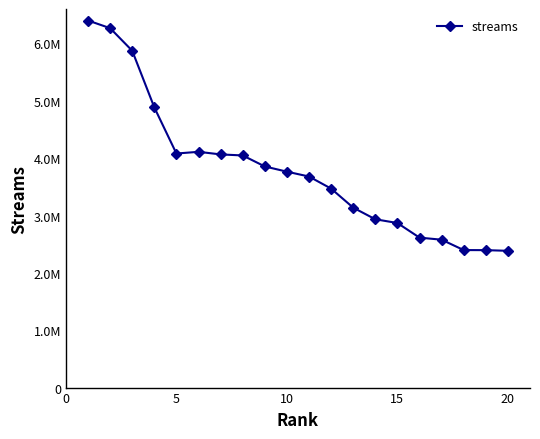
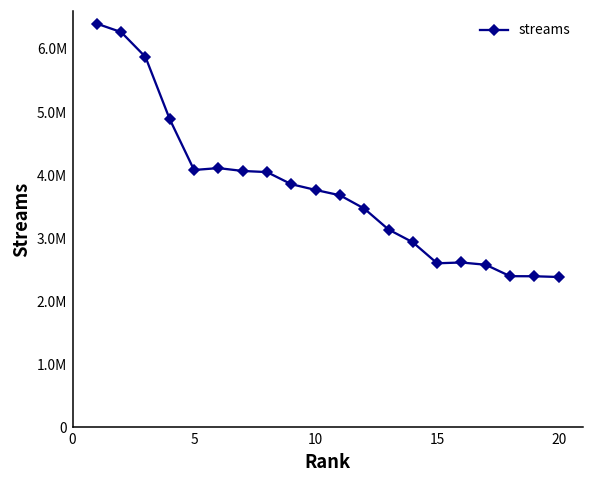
  {
    "5": 4100000,
    "10": 3800000,
-   "15": 2900000,
+   "15": 2600000,
    "20": 2400000
  }
